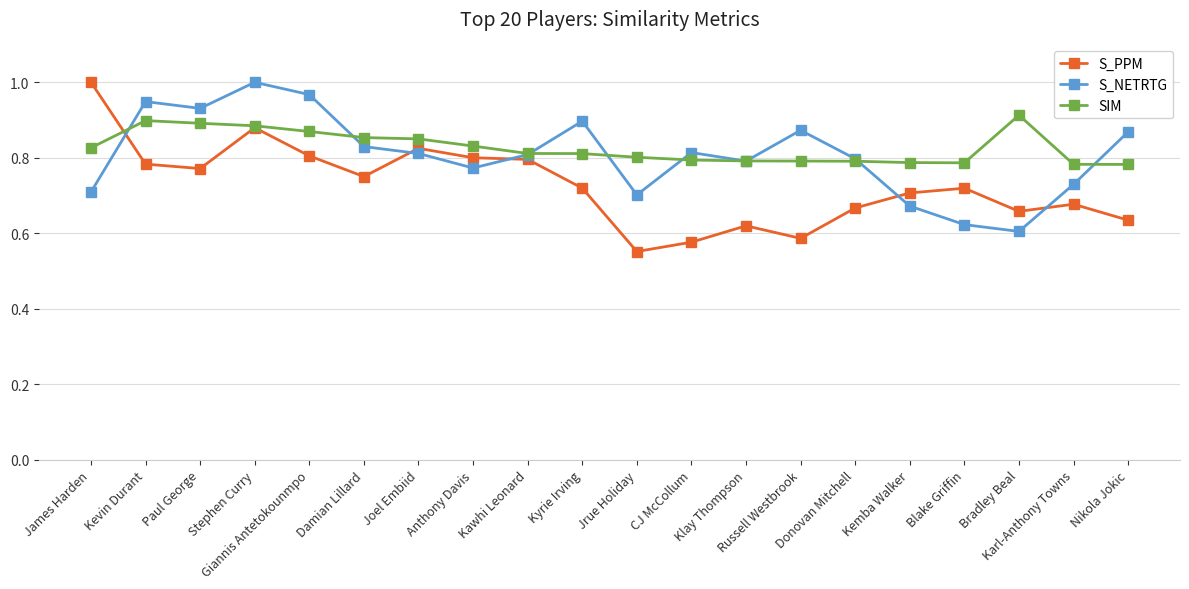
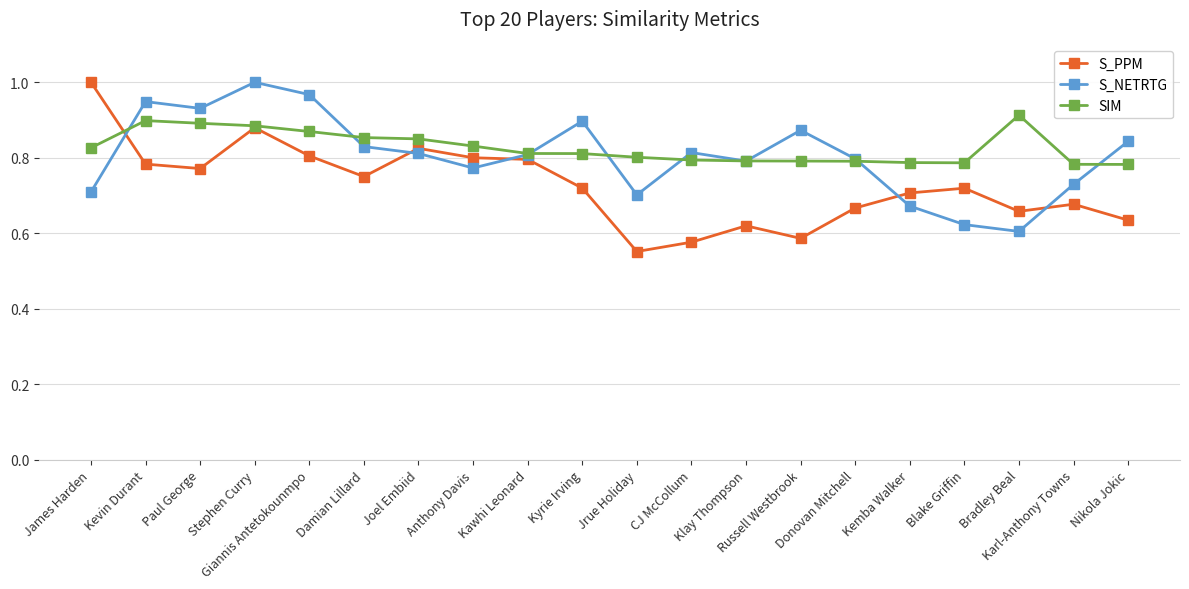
  {
    "S_PPM": {
      "James Harden": 1.00,
      "Kevin Durant": 0.78,
      "Paul George": 0.77,
      "Giannis Antetokounmpo": 0.80,
      "Damian Lillard": 0.75,
      "Joel Embiid": 0.82,
      "Anthony Davis": 0.80,
      "Kawhi Leonard": 0.80,
      "Kyrie Irving": 0.72,
      "Jrue Holiday": 0.55,
      "CJ McCollum": 0.58,
      "Klay Thompson": 0.62,
      "Russell Westbrook": 0.59,
      "Donovan Mitchell": 0.67,
      "Kemba Walker": 0.71,
      "Blake Griffin": 0.72,
      "Bradley Beal": 0.66,
      "Karl-Anthony Towns": 0.68,
      "Nikola Jokic": 0.63
    },
    "S_NETRTG": {
      "James Harden": 0.71,
      "Kevin Durant": 0.95,
      "Paul George": 0.93,
      "Stephen Curry": 1.00,
      "Giannis Antetokounmpo": 0.97,
      "Damian Lillard": 0.83,
      "Joel Embiid": 0.81,
      "Anthony Davis": 0.77,
      "Kyrie Irving": 0.90,
      "Jrue Holiday": 0.70,
      "CJ McCollum": 0.81,
      "Russell Westbrook": 0.87,
      "Kemba Walker": 0.67,
      "Blake Griffin": 0.62,
      "Bradley Beal": 0.60,
      "Karl-Anthony Towns": 0.73,
-     "Nikola Jokic": 0.87
+     "Nikola Jokic": 0.84
    },
    "SIM": {
      "James Harden": 0.83,
      "Kevin Durant": 0.90,
      "Paul George": 0.89,
      "Giannis Antetokounmpo": 0.87,
      "Damian Lillard": 0.85,
      "Joel Embiid": 0.85,
      "Anthony Davis": 0.83,
      "Kyrie Irving": 0.81,
      "Jrue Holiday": 0.80,
      "CJ McCollum": 0.79,
      "Russell Westbrook": 0.79,
      "Kemba Walker": 0.79,
      "Blake Griffin": 0.79,
      "Bradley Beal": 0.91,
      "Karl-Anthony Towns": 0.78,
      "Nikola Jokic": 0.78
    }
  }
